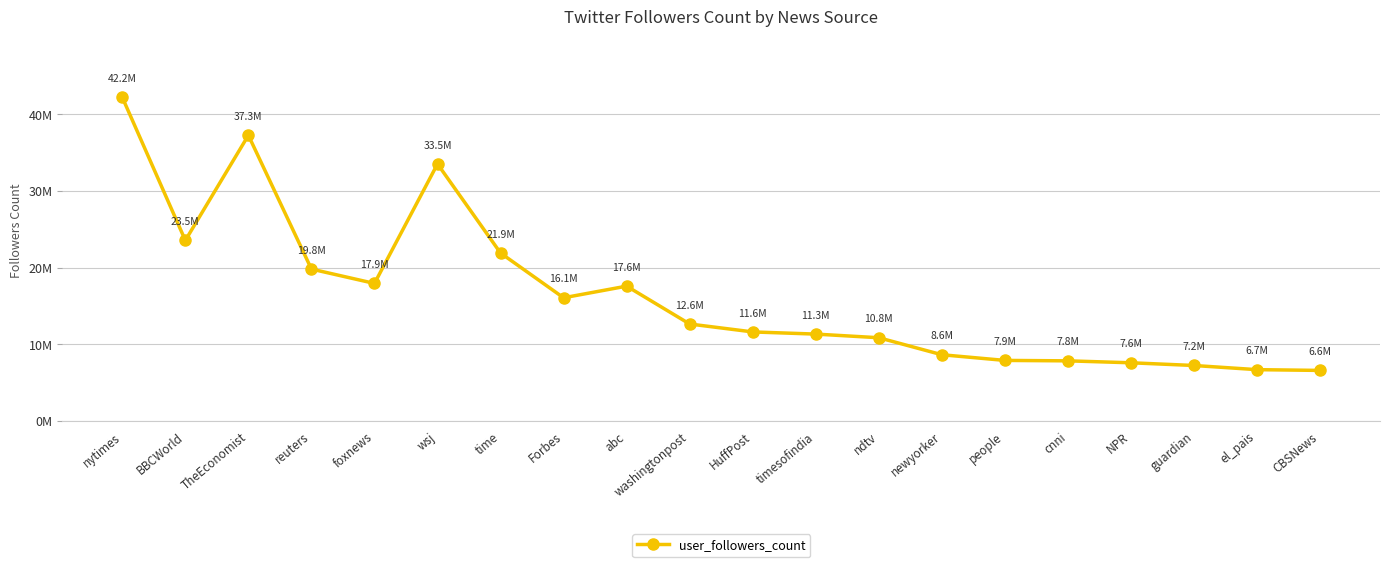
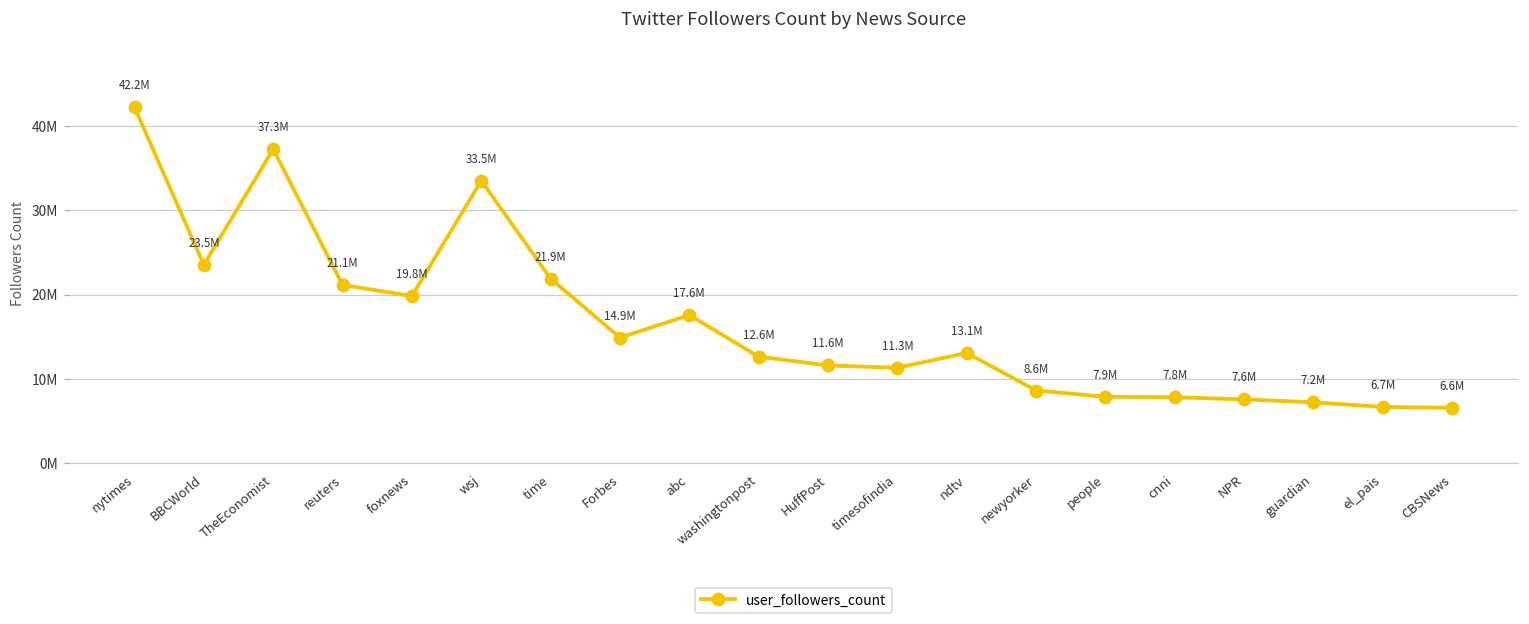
  {
    "nytimes": "42.2M",
    "BBCWorld": "23.5M",
    "TheEconomist": "37.3M",
-   "reuters": "19.8M",
-   "foxnews": "17.9M",
+   "reuters": "21.1M",
+   "foxnews": "19.8M",
    "wsj": "33.5M",
    "time": "21.9M",
-   "Forbes": "16.1M",
+   "Forbes": "14.9M",
    "abc": "17.6M",
    "washingtonpost": "12.6M",
    "HuffPost": "11.6M",
    "timesofindia": "11.3M",
-   "ndtv": "10.8M",
+   "ndtv": "13.1M",
    "newyorker": "8.6M",
    "people": "7.9M",
    "cnni": "7.8M",
    "NPR": "7.6M",
    "guardian": "7.2M",
    "el_pais": "6.7M",
    "CBSNews": "6.6M"
  }
